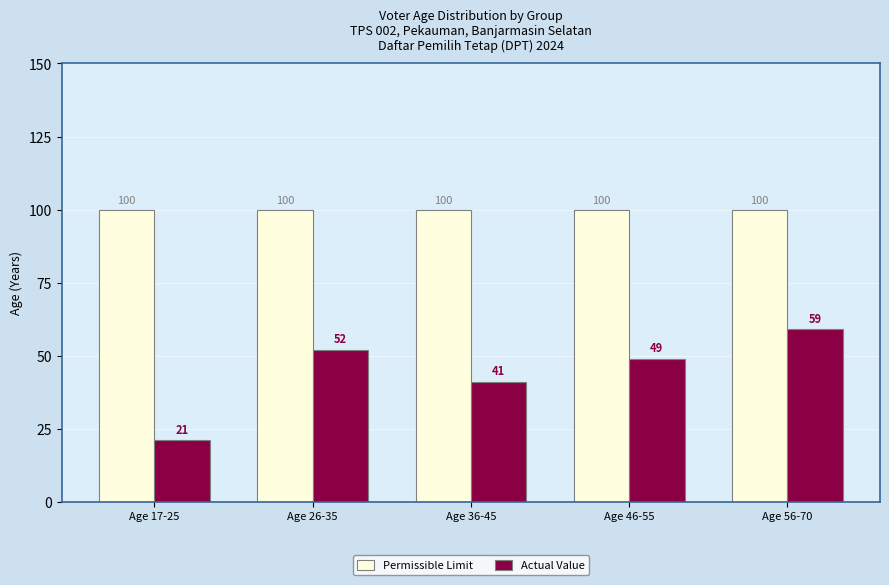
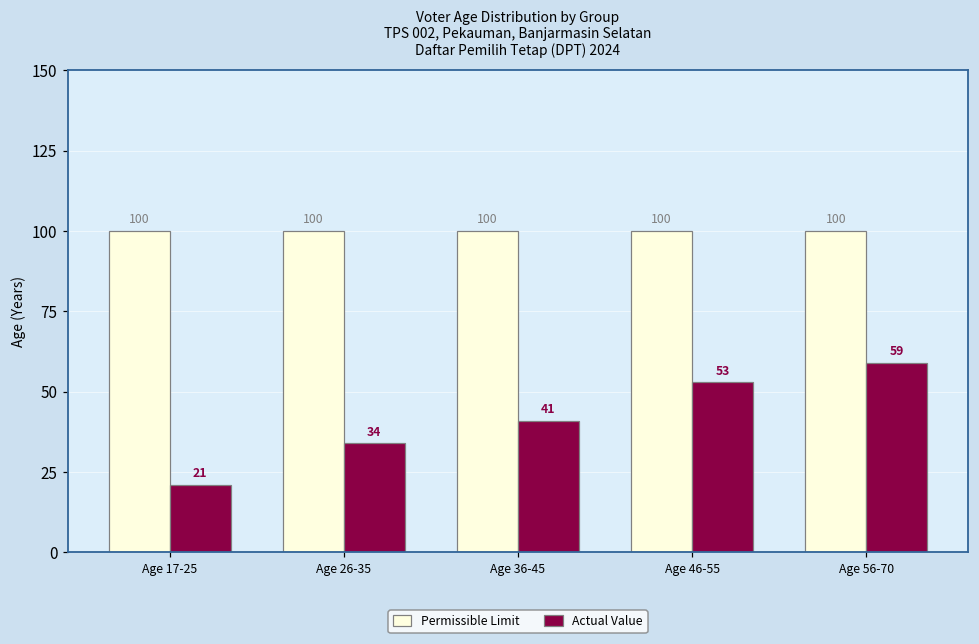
  {
    "Permissible Limit": {
      "Age 17-25": 100,
      "Age 26-35": 100,
      "Age 36-45": 100,
      "Age 46-55": 100,
      "Age 56-70": 100
    },
    "Actual Value": {
      "Age 17-25": 21,
-     "Age 26-35": 52,
+     "Age 26-35": 34,
      "Age 36-45": 41,
-     "Age 46-55": 49,
+     "Age 46-55": 53,
      "Age 56-70": 59
    }
  }
